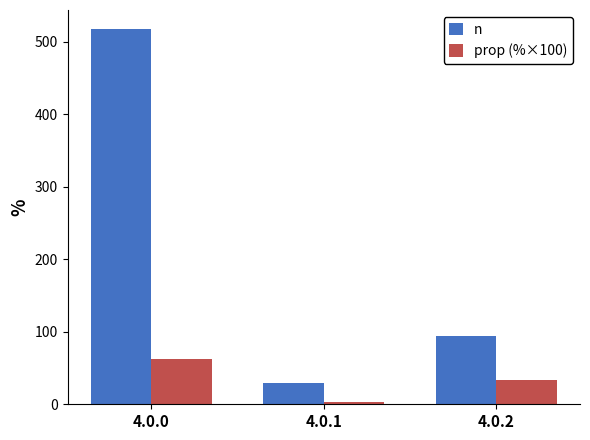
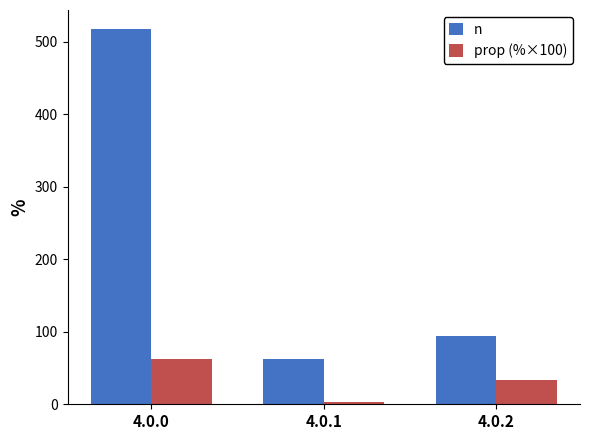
  {
    "n": {
      "4.0.0": 520,
-     "4.0.1": 30,
+     "4.0.1": 60,
      "4.0.2": 90
    },
    "prop (%×100)": {
      "4.0.0": 60,
      "4.0.1": 0,
      "4.0.2": 30
    }
  }
